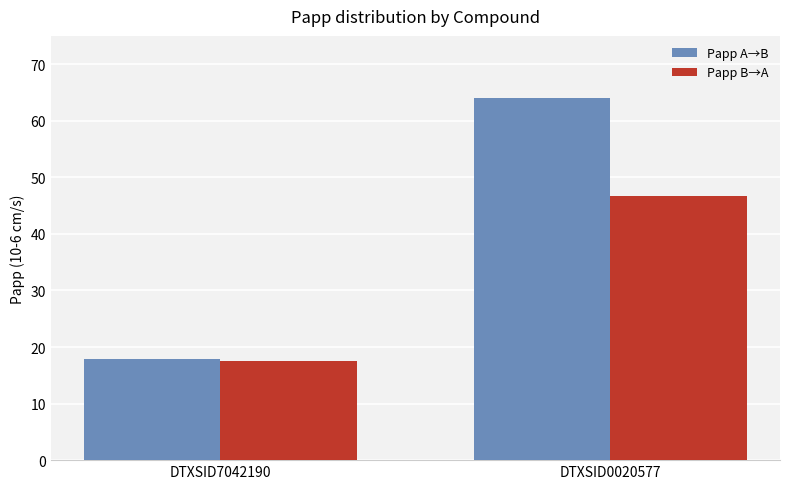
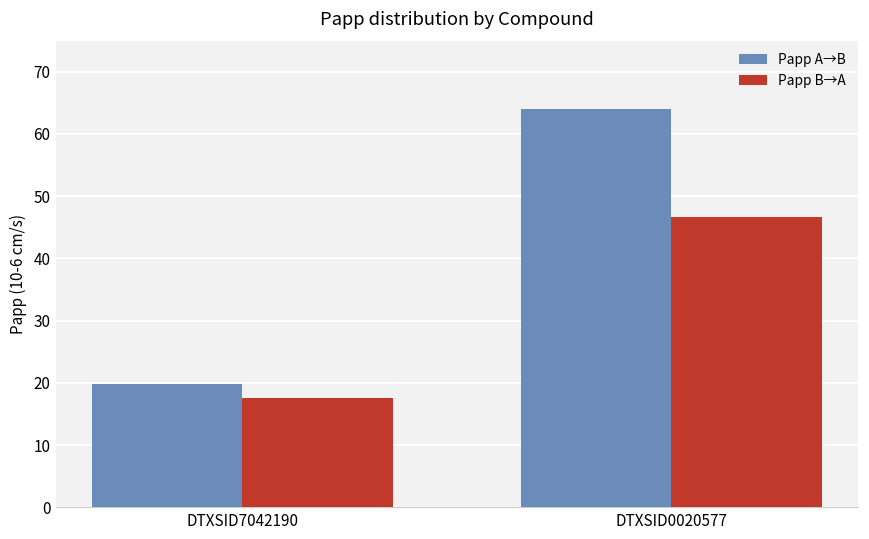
  {
    "Papp A→B": {
-     "DTXSID7042190": 18,
+     "DTXSID7042190": 20,
      "DTXSID0020577": 64
    },
    "Papp B→A": {
      "DTXSID7042190": 18,
      "DTXSID0020577": 47
    }
  }
